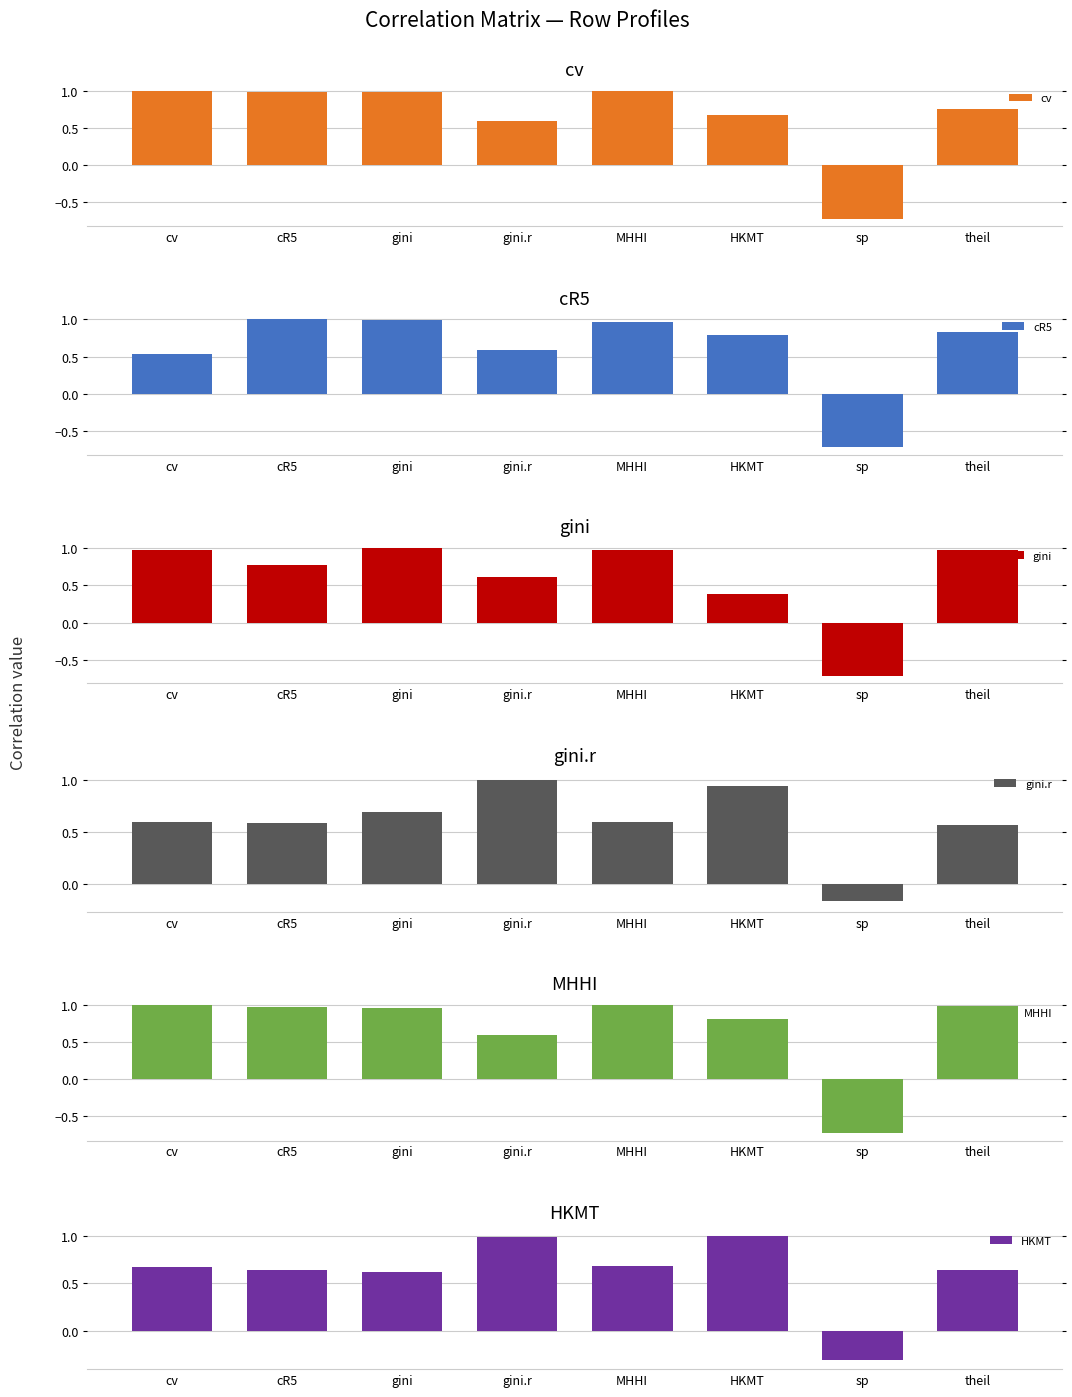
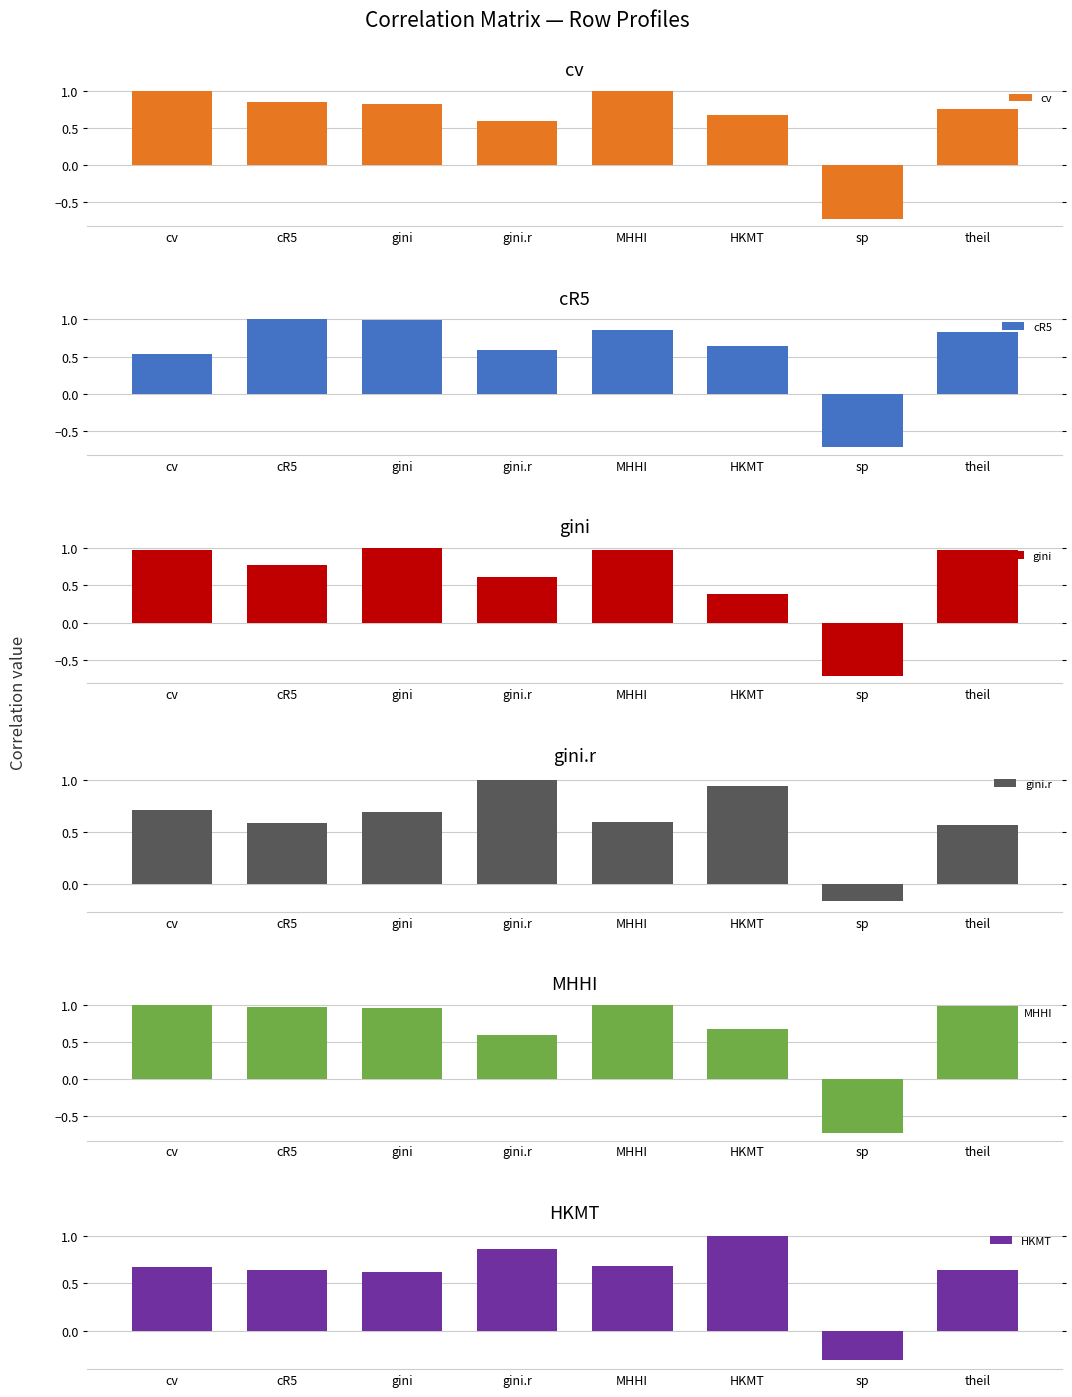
  {
    "cv": {
      "cv": 1.0,
-     "cR5": 1.0,
-     "gini": 1.0,
+     "cR5": 0.9,
+     "gini": 0.8,
      "gini.r": 0.6,
      "MHHI": 1.0,
      "HKMT": 0.7,
      "sp": -0.7,
      "theil": 0.7
    },
    "cR5": {
      "cv": 0.5,
      "cR5": 1.0,
      "gini": 1.0,
      "gini.r": 0.6,
-     "MHHI": 1.0,
-     "HKMT": 0.8,
+     "MHHI": 0.9,
+     "HKMT": 0.6,
      "sp": -0.7,
      "theil": 0.8
    },
    "gini": {
      "cv": 1.0,
      "cR5": 0.8,
      "gini": 1.0,
      "gini.r": 0.6,
      "MHHI": 1.0,
      "HKMT": 0.4,
      "sp": -0.7,
      "theil": 1.0
    },
    "gini.r": {
-     "cv": 0.60,
+     "cv": 0.71,
      "cR5": 0.59,
      "gini": 0.69,
      "gini.r": 1.00,
      "MHHI": 0.60,
      "HKMT": 0.94,
      "sp": -0.16,
      "theil": 0.57
    },
    "MHHI": {
      "cv": 1.0,
      "cR5": 1.0,
      "gini": 1.0,
      "gini.r": 0.6,
      "MHHI": 1.0,
-     "HKMT": 0.8,
+     "HKMT": 0.7,
      "sp": -0.7,
      "theil": 1.0
    },
    "HKMT": {
      "cv": 0.7,
      "cR5": 0.6,
      "gini": 0.6,
-     "gini.r": 1.0,
+     "gini.r": 0.9,
      "MHHI": 0.7,
      "HKMT": 1.0,
      "sp": -0.3,
      "theil": 0.6
    }
  }
